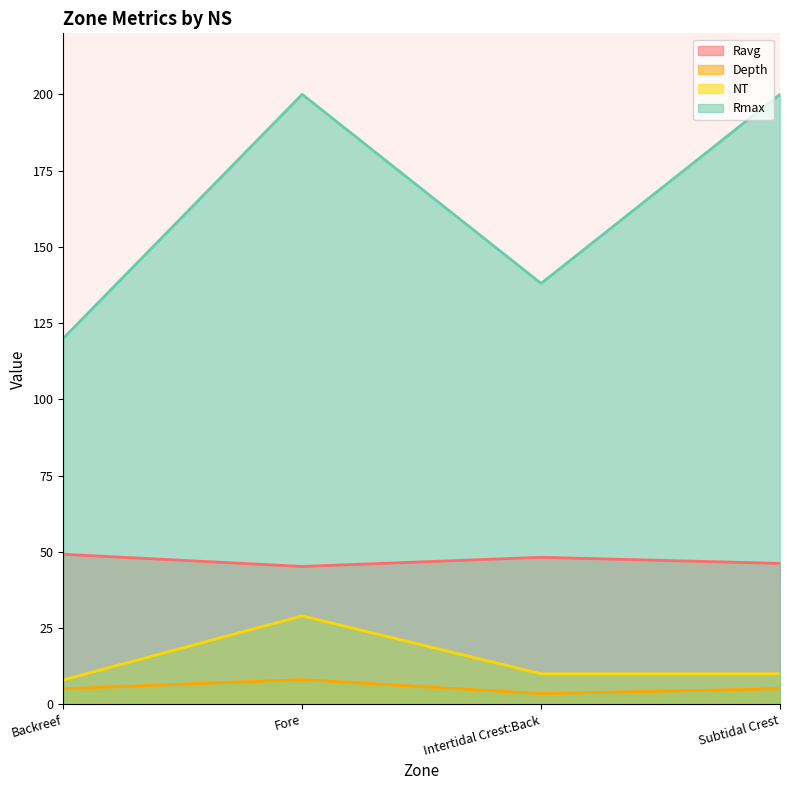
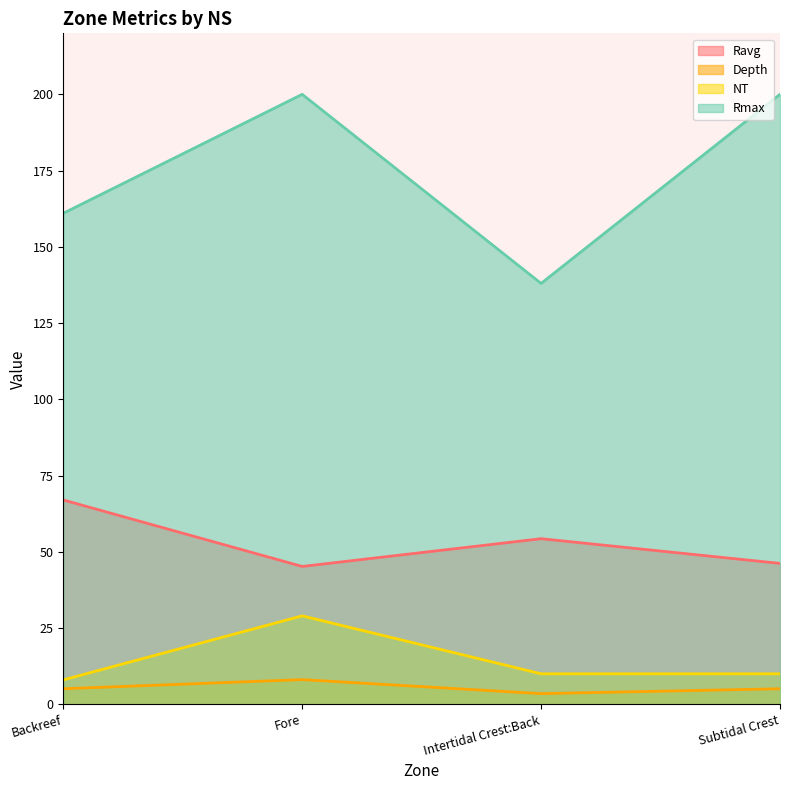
  {
    "Ravg": {
-     "Backreef": 49,
+     "Backreef": 67,
      "Fore": 45,
-     "Intertidal Crest:Back": 48,
+     "Intertidal Crest:Back": 54,
      "Subtidal Crest": 46
    },
    "Rmax": {
-     "Backreef": 120,
+     "Backreef": 161,
      "Fore": 200,
      "Intertidal Crest:Back": 138,
      "Subtidal Crest": 200
    }
  }
